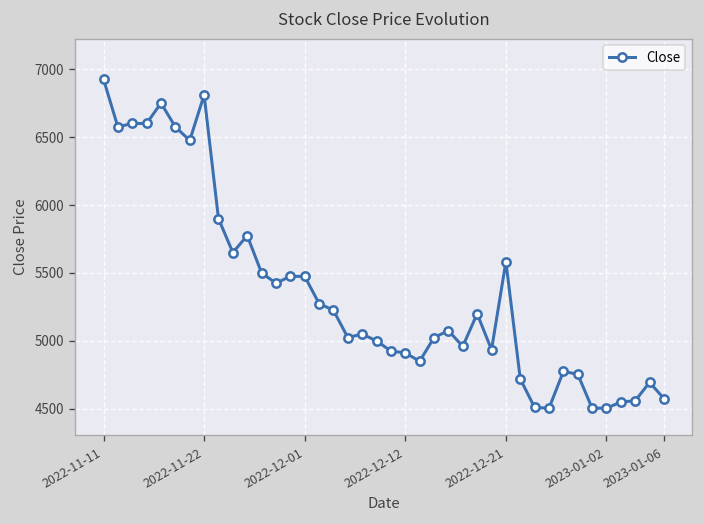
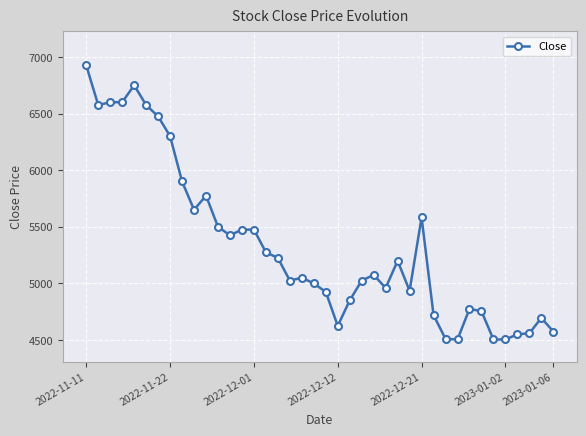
  {
    "2022-11-11": 6930,
-   "2022-11-22": 6810,
+   "2022-11-22": 6300,
    "2022-12-01": 5480,
-   "2022-12-12": 4910,
+   "2022-12-12": 4630,
    "2022-12-21": 5580,
    "2023-01-02": 4510,
    "2023-01-06": 4580
  }
